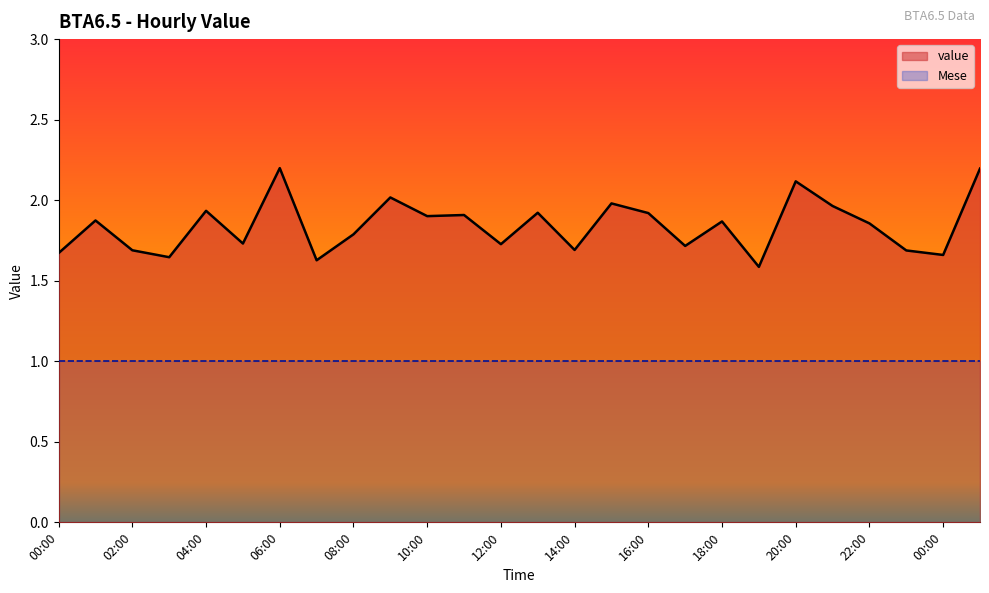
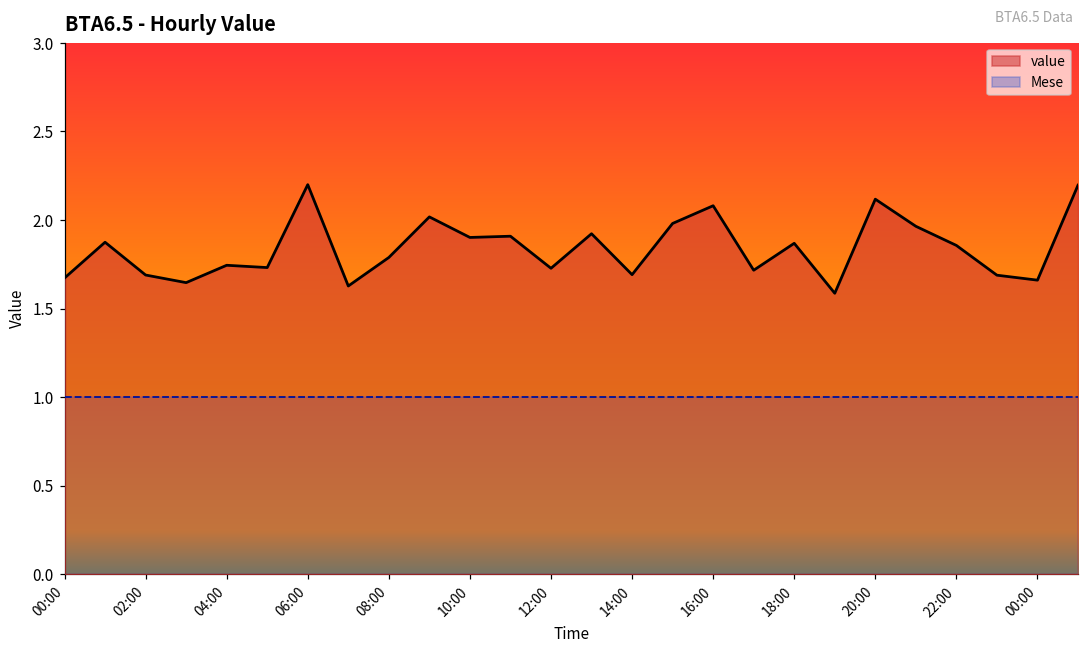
  {
    "value": {
      "02:00": 1.69,
-     "04:00": 1.93,
+     "04:00": 1.74,
      "06:00": 2.20,
      "08:00": 1.79,
      "10:00": 1.90,
      "12:00": 1.73,
      "14:00": 1.69,
-     "16:00": 1.92,
+     "16:00": 2.08,
      "18:00": 1.87,
      "20:00": 2.12,
      "22:00": 1.86
    },
    "Mese": {
      "02:00": 1.00,
      "04:00": 1.00,
      "06:00": 1.00,
      "08:00": 1.00,
      "10:00": 1.00,
      "12:00": 1.00,
      "14:00": 1.00,
      "16:00": 1.00,
      "18:00": 1.00,
      "20:00": 1.00,
      "22:00": 1.00
    }
  }
